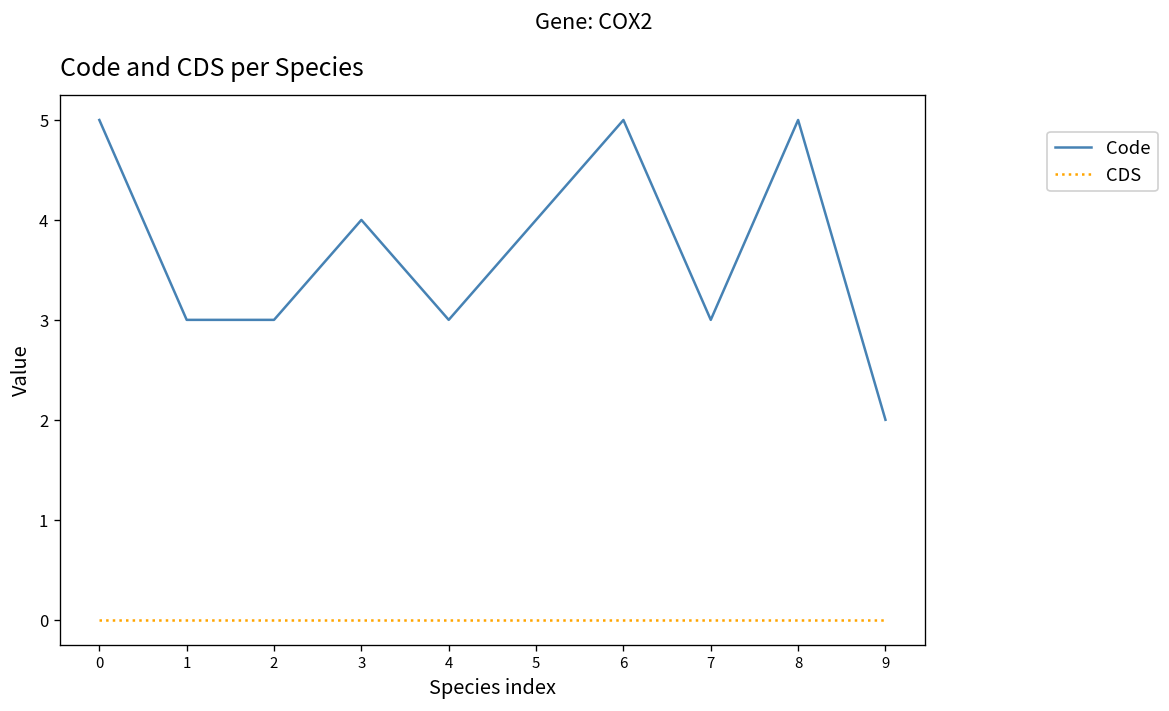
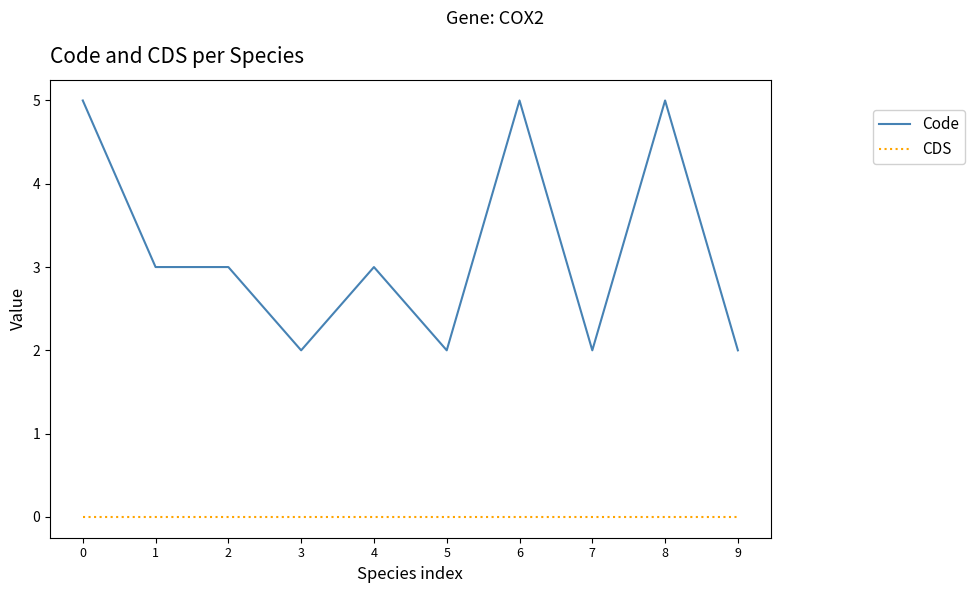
  {
    "Code": {
      "0": 5,
      "1": 3,
      "2": 3,
-     "3": 4,
+     "3": 2,
      "4": 3,
-     "5": 4,
+     "5": 2,
      "6": 5,
-     "7": 3,
+     "7": 2,
      "8": 5,
      "9": 2
    },
    "CDS": {
      "0": 0,
      "1": 0,
      "2": 0,
      "3": 0,
      "4": 0,
      "5": 0,
      "6": 0,
      "7": 0,
      "8": 0,
      "9": 0
    }
  }
